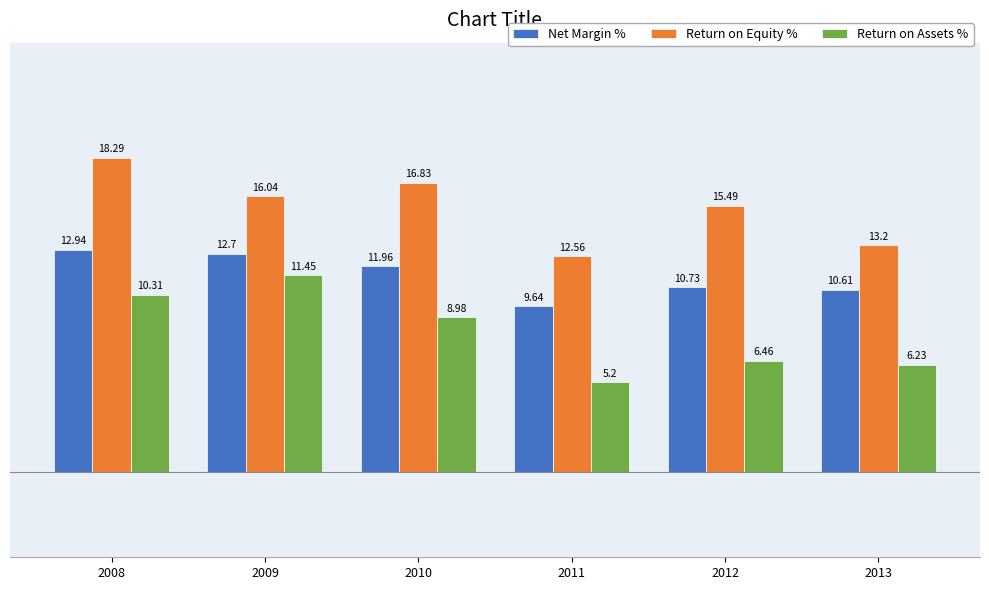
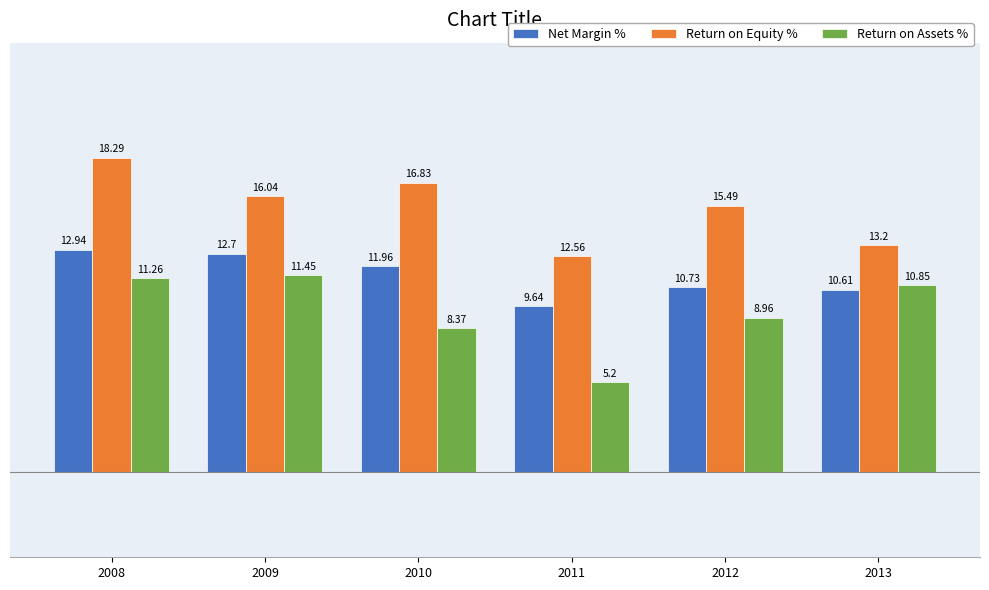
  {
    "Net Margin %": {
      "2008": 12.94,
      "2009": 12.7,
      "2010": 11.96,
      "2011": 9.64,
      "2012": 10.73,
      "2013": 10.61
    },
    "Return on Equity %": {
      "2008": 18.29,
      "2009": 16.04,
      "2010": 16.83,
      "2011": 12.56,
      "2012": 15.49,
      "2013": 13.2
    },
    "Return on Assets %": {
-     "2008": 10.31,
+     "2008": 11.26,
      "2009": 11.45,
-     "2010": 8.98,
+     "2010": 8.37,
      "2011": 5.2,
-     "2012": 6.46,
-     "2013": 6.23
+     "2012": 8.96,
+     "2013": 10.85
    }
  }
